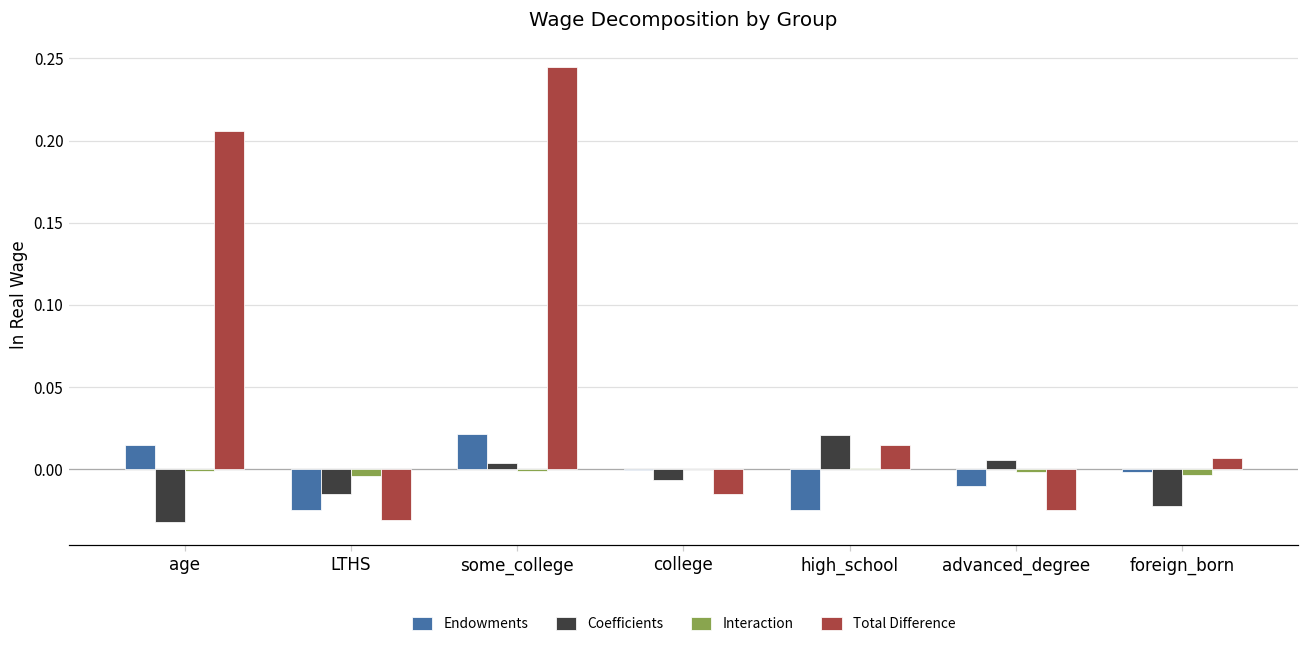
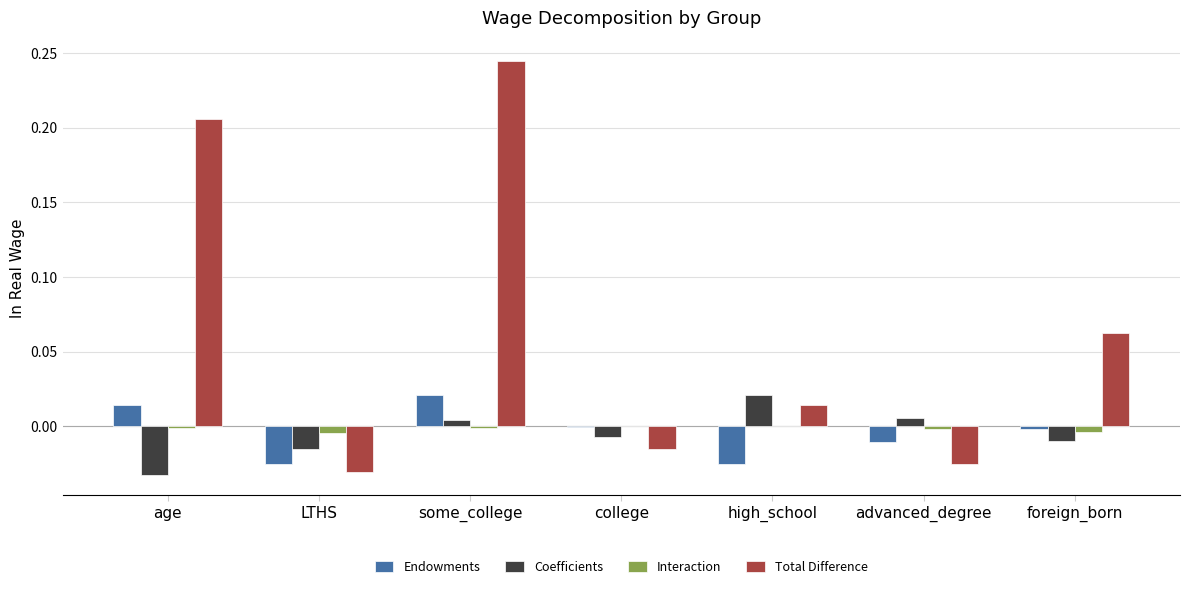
  {
    "Endowments": {
      "age": 0.014,
      "LTHS": -0.025,
      "some_college": 0.021,
      "high_school": -0.025,
      "advanced_degree": -0.010,
      "foreign_born": -0.002
    },
    "Coefficients": {
      "age": -0.032,
      "LTHS": -0.015,
      "some_college": 0.004,
      "college": -0.007,
      "high_school": 0.021,
      "advanced_degree": 0.006,
-     "foreign_born": -0.022
+     "foreign_born": -0.010
    },
    "Interaction": {
      "LTHS": -0.004,
      "advanced_degree": -0.002,
      "foreign_born": -0.004
    },
    "Total Difference": {
      "age": 0.206,
      "LTHS": -0.031,
      "some_college": 0.245,
      "college": -0.015,
      "high_school": 0.014,
      "advanced_degree": -0.025,
-     "foreign_born": 0.007
+     "foreign_born": 0.063
    }
  }
